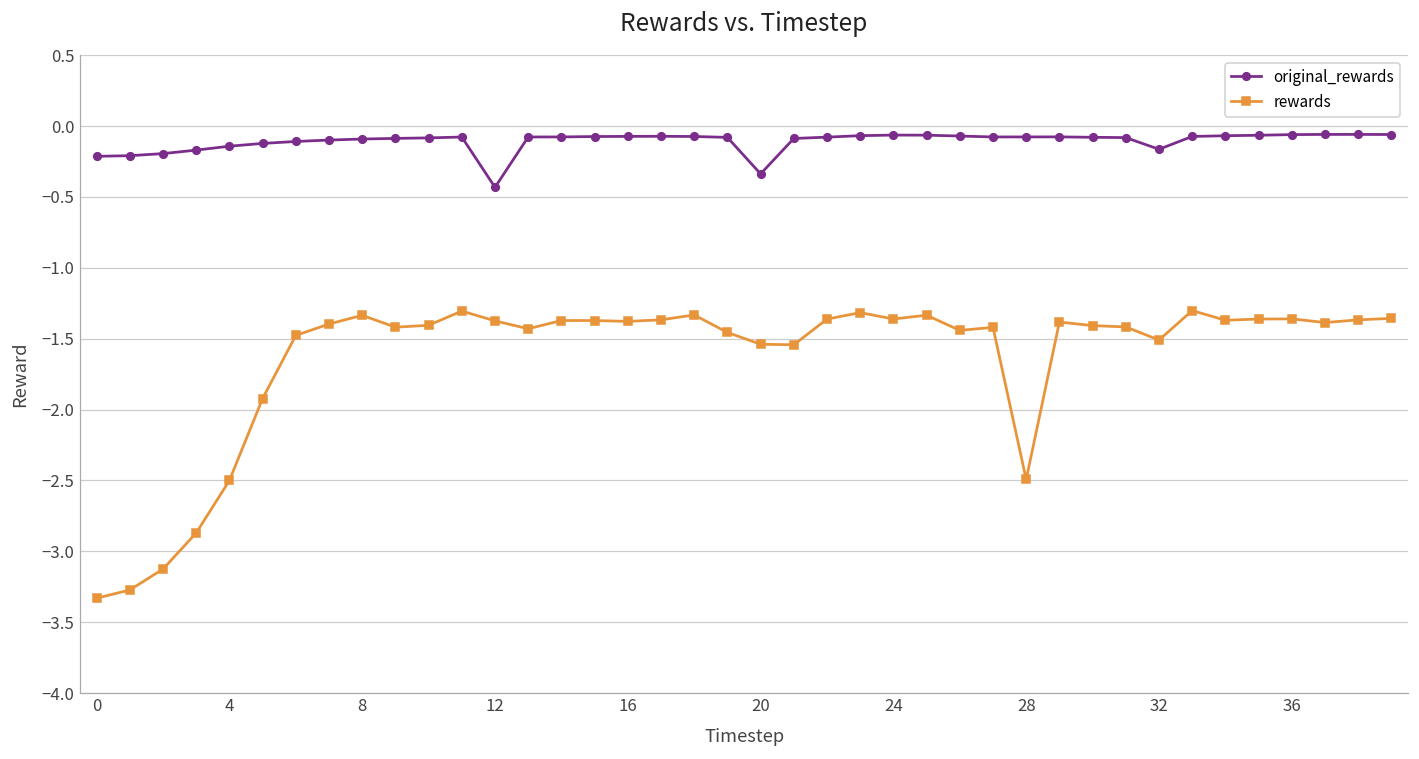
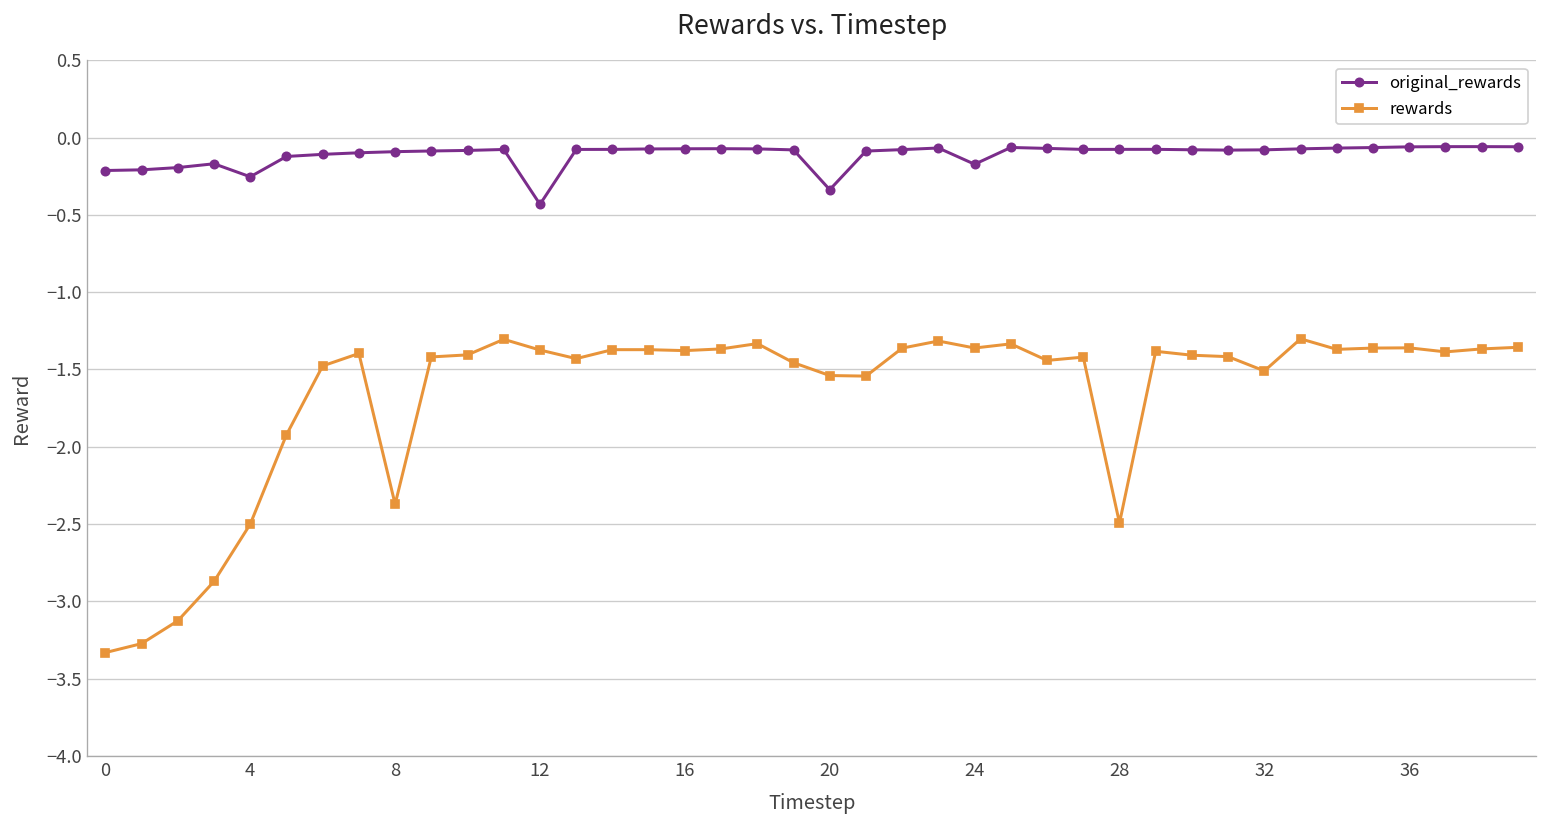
  {
    "original_rewards": {
      "0": -0.21,
-     "4": -0.14,
+     "4": -0.25,
      "8": -0.09,
      "12": -0.43,
      "16": -0.07,
      "20": -0.34,
-     "24": -0.06,
+     "24": -0.17,
      "28": -0.08,
-     "32": -0.16,
+     "32": -0.08,
      "36": -0.06
    },
    "rewards": {
      "0": -3.33,
      "4": -2.50,
-     "8": -1.34,
+     "8": -2.37,
      "12": -1.37,
      "16": -1.38,
      "20": -1.54,
      "24": -1.36,
      "28": -2.49,
      "32": -1.51,
      "36": -1.36
    }
  }
